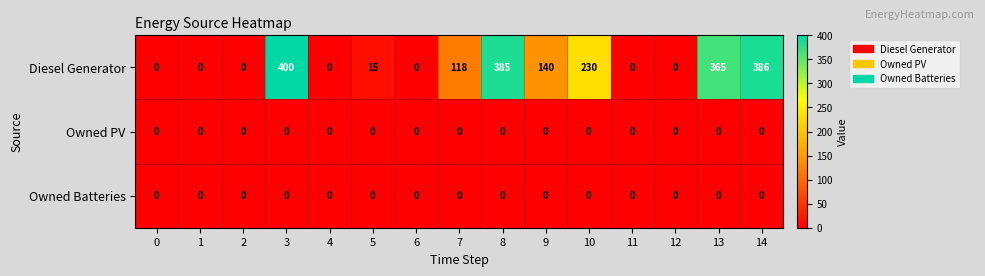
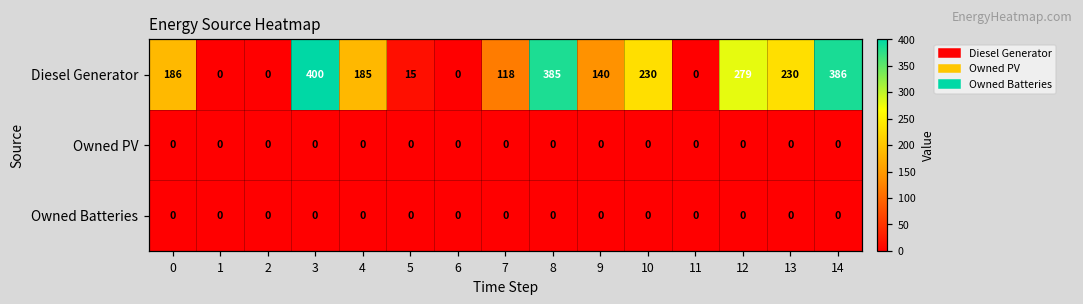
  {
    "Diesel Generator": {
-     "0": 0,
+     "0": 186,
      "1": 0,
      "2": 0,
      "3": 400,
-     "4": 0,
+     "4": 185,
      "5": 15,
      "6": 0,
      "7": 118,
      "8": 385,
      "9": 140,
      "10": 230,
      "11": 0,
-     "12": 0,
-     "13": 365,
+     "12": 279,
+     "13": 230,
      "14": 386
    },
    "Owned PV": {
      "0": 0,
      "1": 0,
      "2": 0,
      "3": 0,
      "4": 0,
      "5": 0,
      "6": 0,
      "7": 0,
      "8": 0,
      "9": 0,
      "10": 0,
      "11": 0,
      "12": 0,
      "13": 0,
      "14": 0
    },
    "Owned Batteries": {
      "0": 0,
      "1": 0,
      "2": 0,
      "3": 0,
      "4": 0,
      "5": 0,
      "6": 0,
      "7": 0,
      "8": 0,
      "9": 0,
      "10": 0,
      "11": 0,
      "12": 0,
      "13": 0,
      "14": 0
    }
  }
